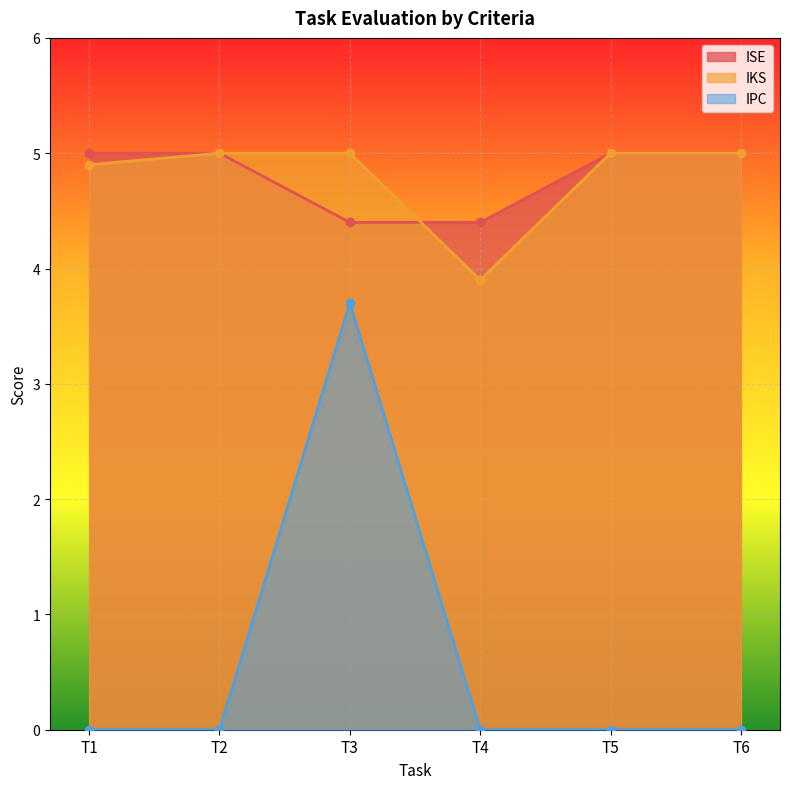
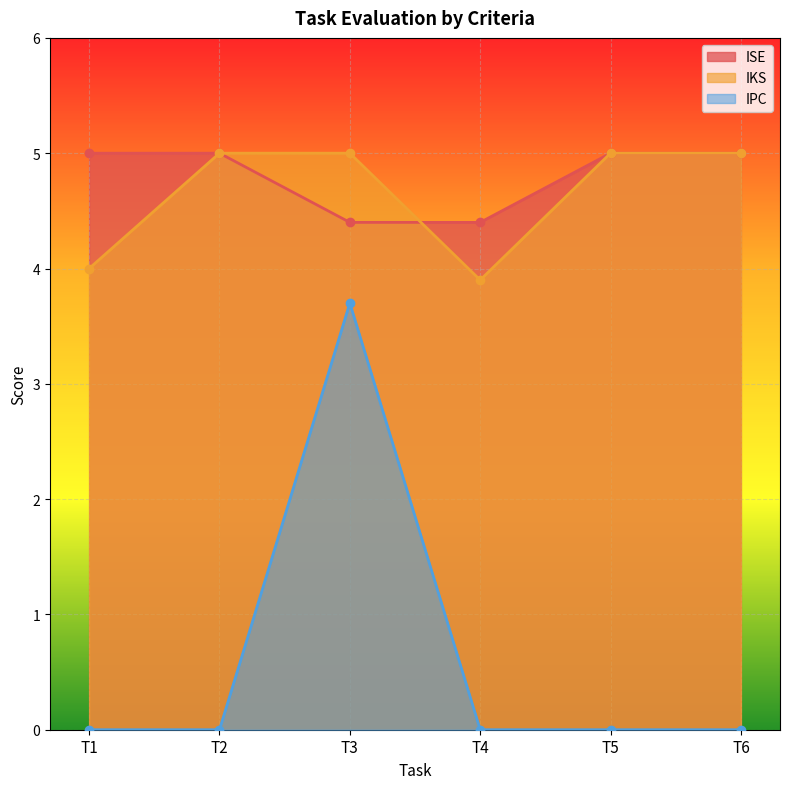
  {
    "ISE": {
      "T1": 5.0,
      "T3": 4.4,
      "T4": 4.4
    },
    "IKS": {
-     "T1": 4.9,
+     "T1": 4.0,
      "T3": 5.0,
      "T4": 3.9
    },
    "IPC": {
      "T1": 0.0,
      "T2": 0.0,
      "T3": 3.7,
      "T4": 0.0,
      "T5": 0.0,
      "T6": 0.0
    }
  }
